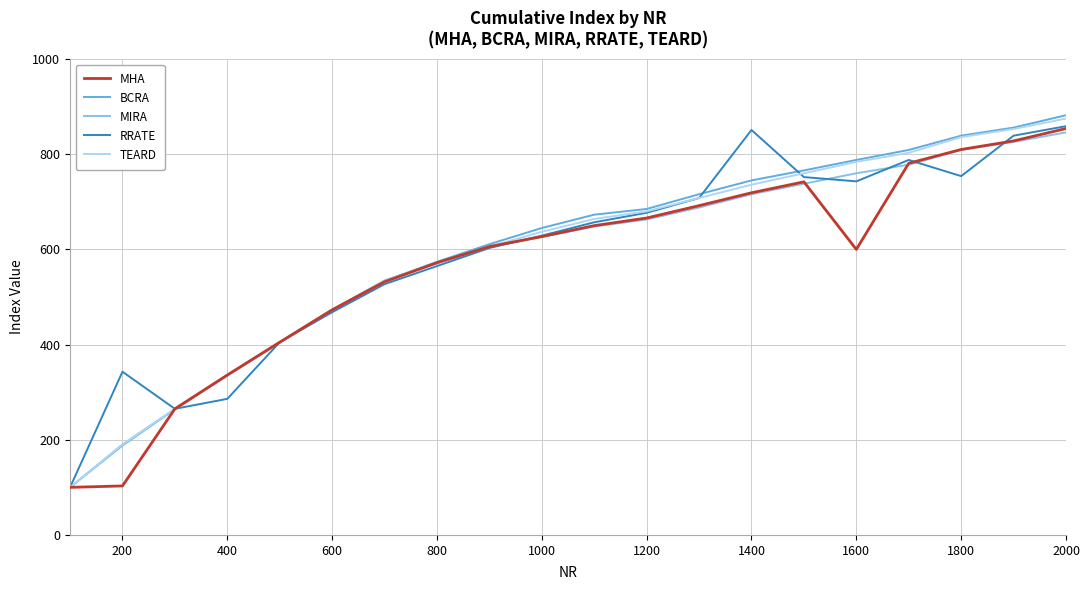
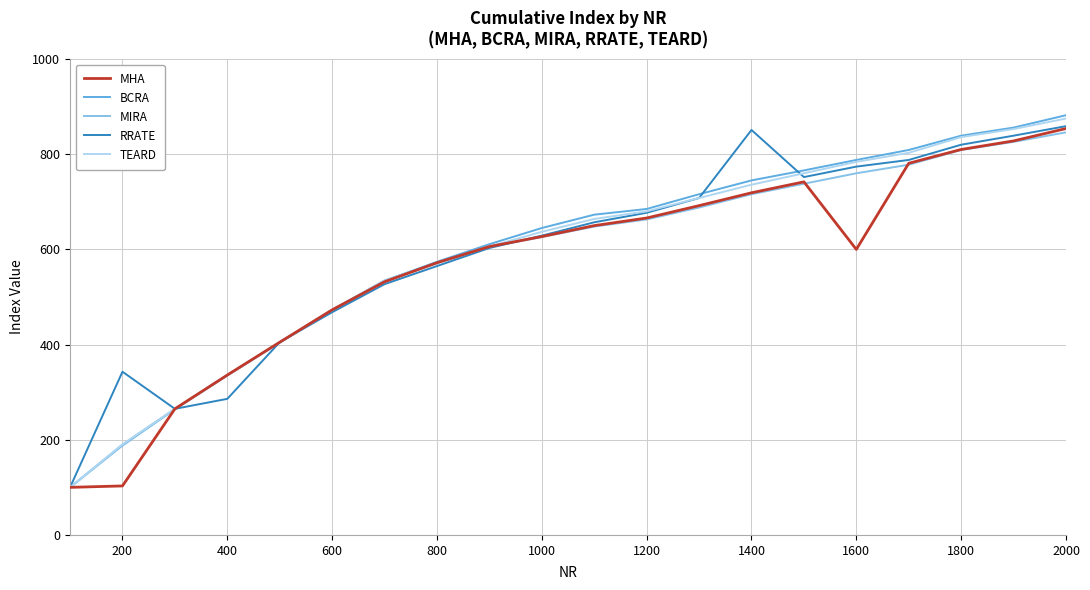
  {
    "MHA": {
      "200": 100,
      "1600": 600
    },
    "RRATE": {
      "200": 340,
      "400": 290,
      "800": 570,
      "1400": 850,
-     "1600": 740,
-     "1800": 750
+     "1600": 770,
+     "1800": 820
    }
  }
